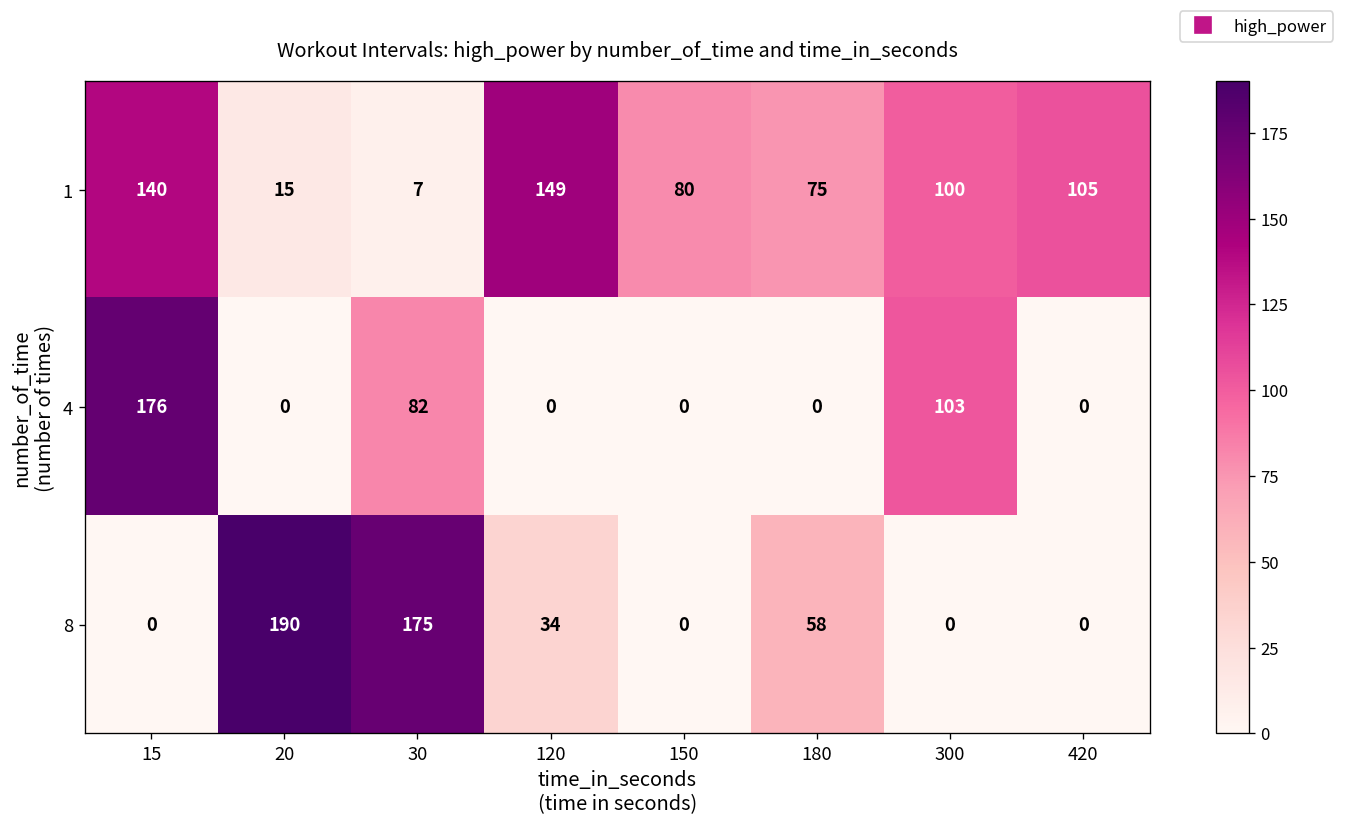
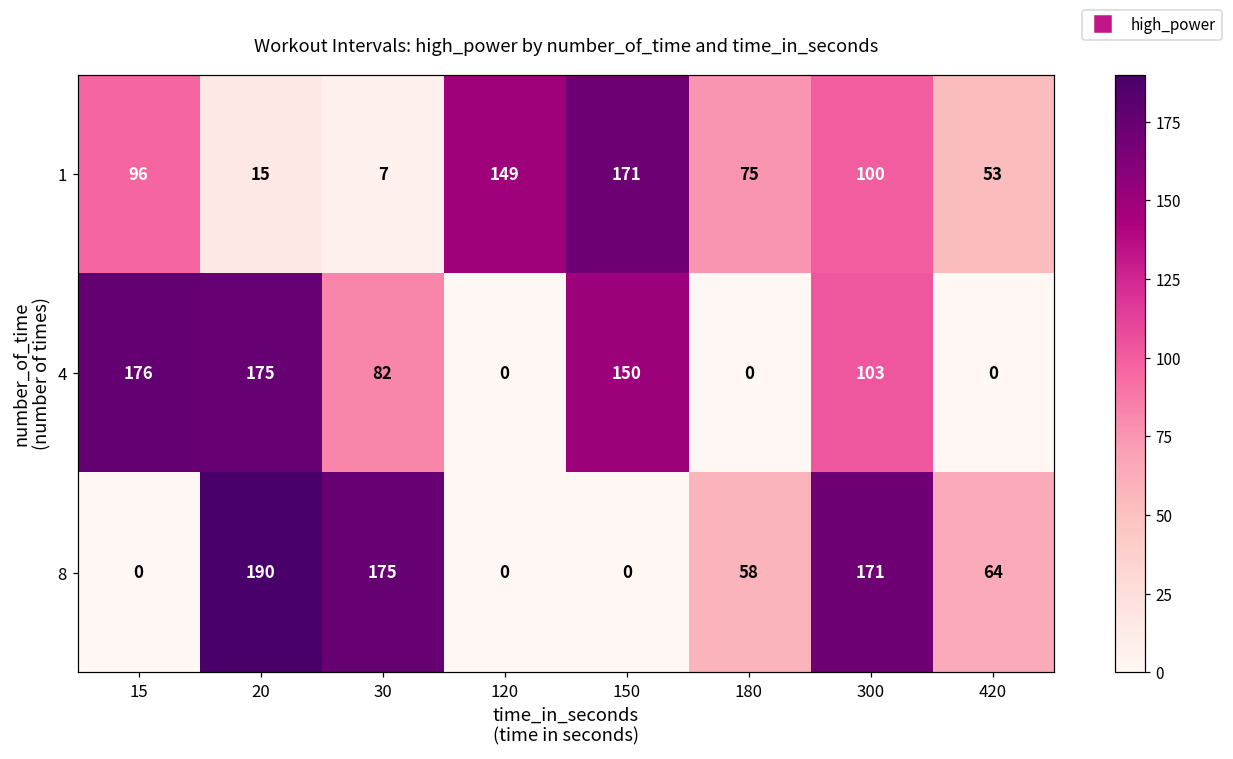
  {
    "1": {
-     "15": 140,
+     "15": 96,
      "20": 15,
      "30": 7,
      "120": 149,
-     "150": 80,
+     "150": 171,
      "180": 75,
      "300": 100,
-     "420": 105
+     "420": 53
    },
    "4": {
      "15": 176,
-     "20": 0,
+     "20": 175,
      "30": 82,
      "120": 0,
-     "150": 0,
+     "150": 150,
      "180": 0,
      "300": 103,
      "420": 0
    },
    "8": {
      "15": 0,
      "20": 190,
      "30": 175,
-     "120": 34,
+     "120": 0,
      "150": 0,
      "180": 58,
-     "300": 0,
-     "420": 0
+     "300": 171,
+     "420": 64
    }
  }
